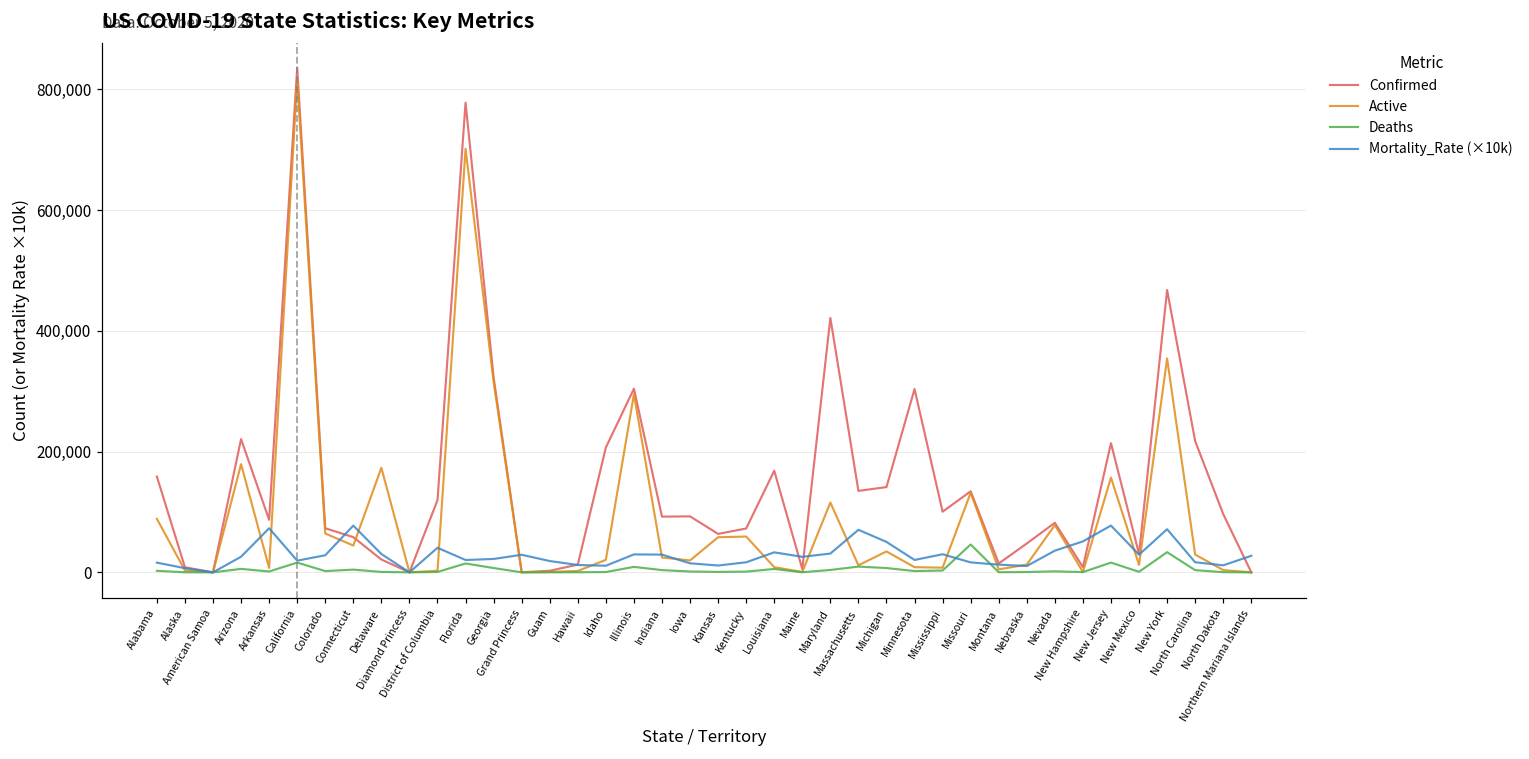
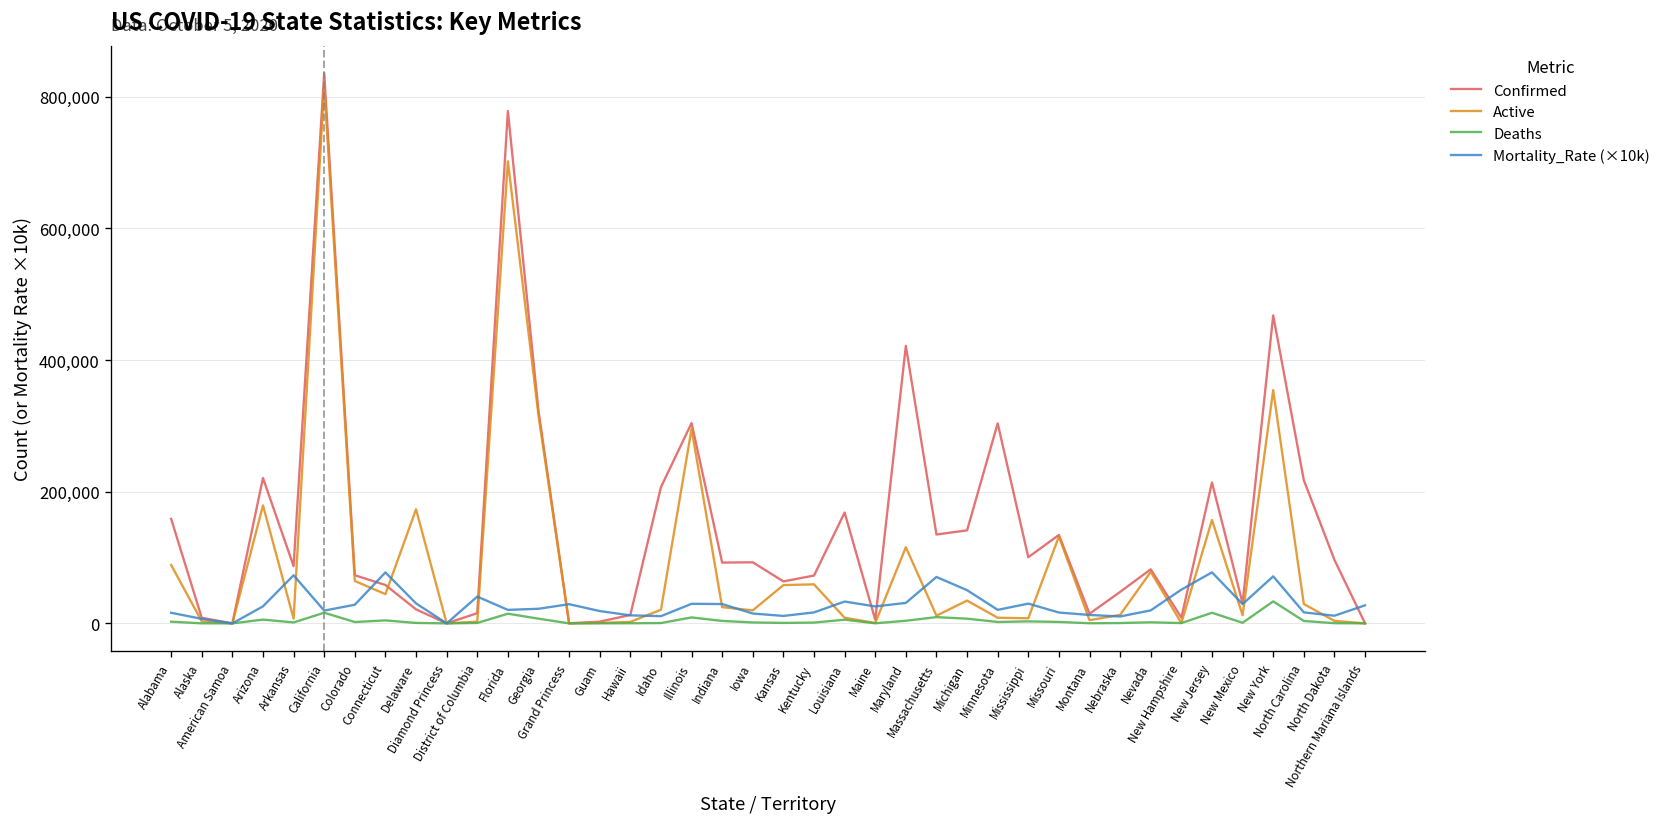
  {
    "Confirmed": {
      "Alabama": "160,000",
      "Arizona": "220,000",
      "Arkansas": "90,000",
      "California": "840,000",
      "Colorado": "70,000",
      "Connecticut": "60,000",
      "Delaware": "20,000",
-     "District of Columbia": "120,000",
+     "District of Columbia": "20,000",
      "Florida": "780,000",
      "Georgia": "320,000",
      "Idaho": "210,000",
      "Illinois": "300,000",
      "Indiana": "90,000",
      "Iowa": "90,000",
      "Kansas": "60,000",
      "Kentucky": "70,000",
      "Louisiana": "170,000",
      "Maine": "10,000",
      "Maryland": "420,000",
      "Massachusetts": "130,000",
      "Michigan": "140,000",
      "Minnesota": "300,000",
      "Mississippi": "100,000",
      "Nebraska": "50,000",
      "New Hampshire": "10,000",
      "New Jersey": "210,000",
      "New York": "470,000",
      "North Carolina": "220,000",
      "North Dakota": "100,000"
    },
    "Active": {
      "Alabama": "90,000",
      "Arizona": "180,000",
      "Arkansas": "10,000",
      "California": "820,000",
      "Colorado": "60,000",
      "Connecticut": "40,000",
      "Delaware": "170,000",
      "Florida": "700,000",
      "Georgia": "320,000",
      "Idaho": "20,000",
      "Illinois": "300,000",
      "Indiana": "20,000",
      "Iowa": "20,000",
      "Kansas": "60,000",
      "Kentucky": "60,000",
      "Maryland": "120,000",
      "Michigan": "30,000",
      "Minnesota": "10,000",
      "Mississippi": "10,000",
      "New Jersey": "160,000",
      "New Mexico": "10,000",
      "New York": "350,000",
      "North Carolina": "30,000"
    },
    "Deaths": {
      "Alabama": "0",
      "Arizona": "10,000",
      "Arkansas": "0",
      "Colorado": "0",
      "Connecticut": "0",
      "Delaware": "0",
      "Florida": "10,000",
      "Georgia": "10,000",
      "Idaho": "0",
      "Illinois": "10,000",
      "Indiana": "0",
      "Iowa": "0",
      "Kansas": "0",
      "Kentucky": "0",
      "Maryland": "0",
      "Michigan": "10,000",
      "Minnesota": "0",
      "Mississippi": "0",
-     "Missouri": "50,000",
+     "Missouri": "0",
      "Nebraska": "0",
      "Nevada": "0",
      "New Jersey": "20,000",
      "New Mexico": "0",
      "New York": "30,000",
      "North Carolina": "0"
    },
    "Mortality_Rate (×10k)": {
      "Alabama": "20,000",
      "Arizona": "30,000",
      "Arkansas": "70,000",
      "Colorado": "30,000",
      "Connecticut": "80,000",
      "Delaware": "30,000",
      "District of Columbia": "40,000",
      "Florida": "20,000",
      "Georgia": "20,000",
      "Grand Princess": "30,000",
      "Guam": "20,000",
      "Idaho": "10,000",
      "Illinois": "30,000",
      "Indiana": "30,000",
      "Iowa": "10,000",
      "Kansas": "10,000",
      "Kentucky": "20,000",
      "Louisiana": "30,000",
      "Maine": "30,000",
      "Maryland": "30,000",
      "Massachusetts": "70,000",
      "Michigan": "50,000",
      "Minnesota": "20,000",
      "Mississippi": "30,000",
      "Missouri": "20,000",
-     "Nevada": "40,000",
+     "Nevada": "20,000",
      "New Hampshire": "50,000",
      "New Jersey": "80,000",
      "New York": "70,000",
      "North Carolina": "20,000",
      "North Dakota": "10,000",
      "Northern Mariana Islands": "30,000"
    }
  }
